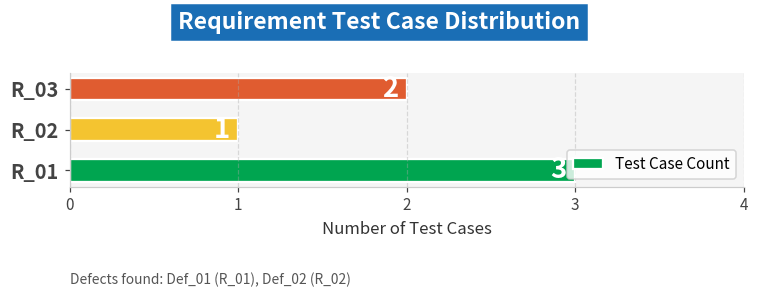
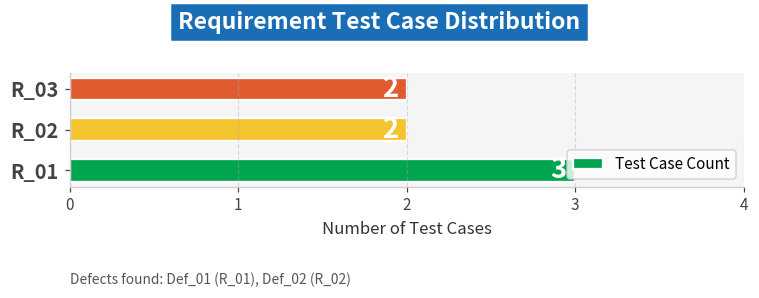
  {
    "R_03": 2,
-   "R_02": 1
+   "R_02": 2
  }
